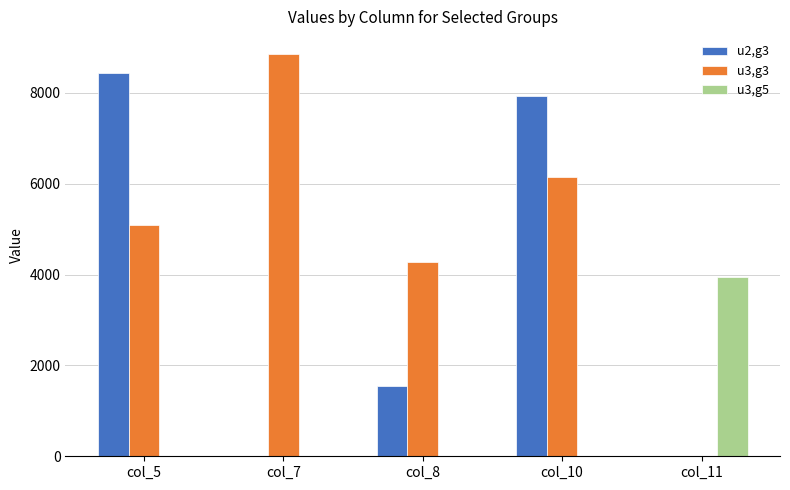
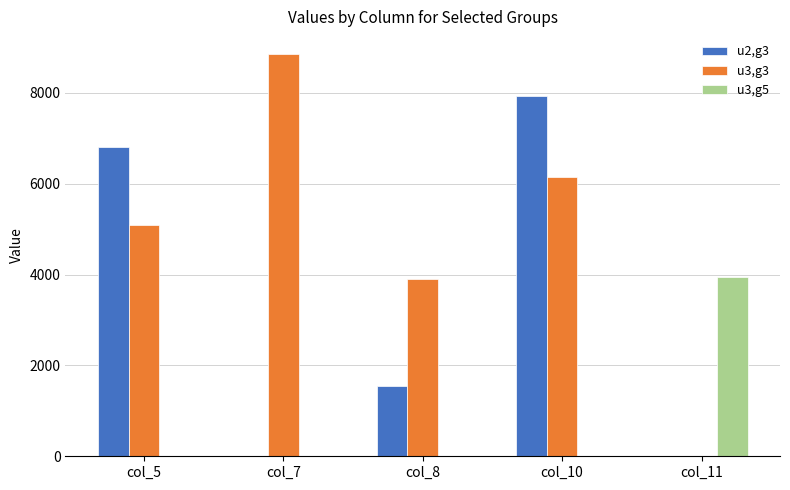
  {
    "u2,g3": {
-     "col_5": 8400,
+     "col_5": 6800,
      "col_7": 0,
      "col_8": 1500,
      "col_10": 7900,
      "col_11": 0
    },
    "u3,g3": {
      "col_5": 5100,
      "col_7": 8900,
-     "col_8": 4300,
+     "col_8": 3900,
      "col_10": 6200,
      "col_11": 0
    },
    "u3,g5": {
      "col_5": 0,
      "col_7": 0,
      "col_8": 0,
      "col_10": 0,
      "col_11": 3900
    }
  }
